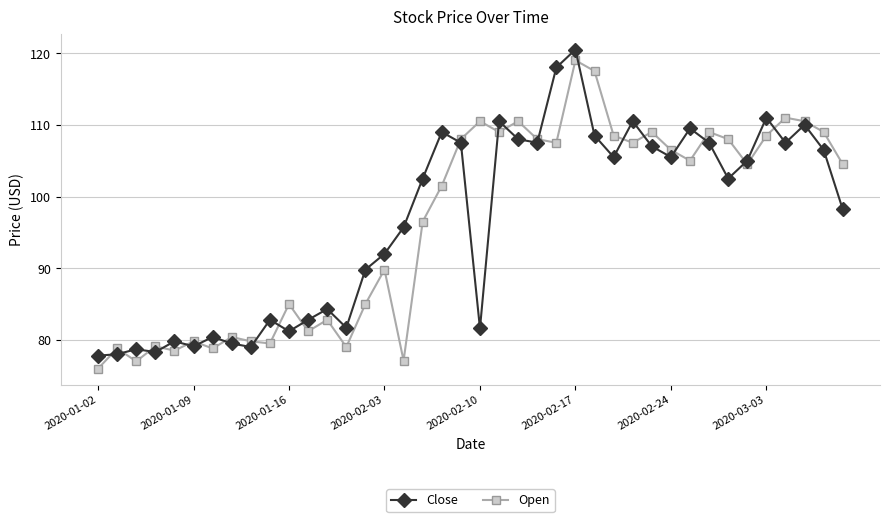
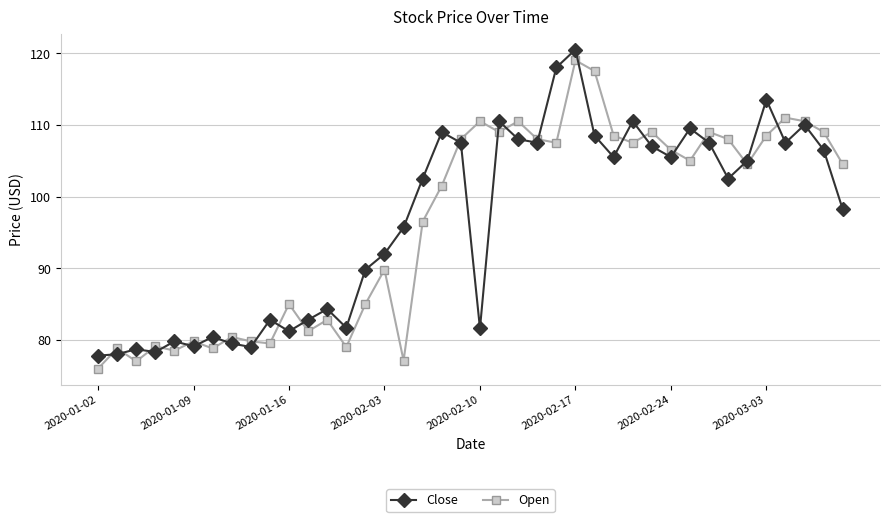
  {
    "Close": {
      "2020-01-02": 78,
      "2020-01-09": 79,
      "2020-01-16": 81,
      "2020-02-03": 92,
      "2020-02-10": 82,
      "2020-02-17": 121,
      "2020-02-24": 106,
-     "2020-03-03": 111
+     "2020-03-03": 114
    },
    "Open": {
      "2020-01-02": 76,
      "2020-01-09": 80,
      "2020-01-16": 85,
      "2020-02-03": 90,
      "2020-02-10": 111,
      "2020-02-17": 119,
      "2020-02-24": 107,
      "2020-03-03": 109
    }
  }
